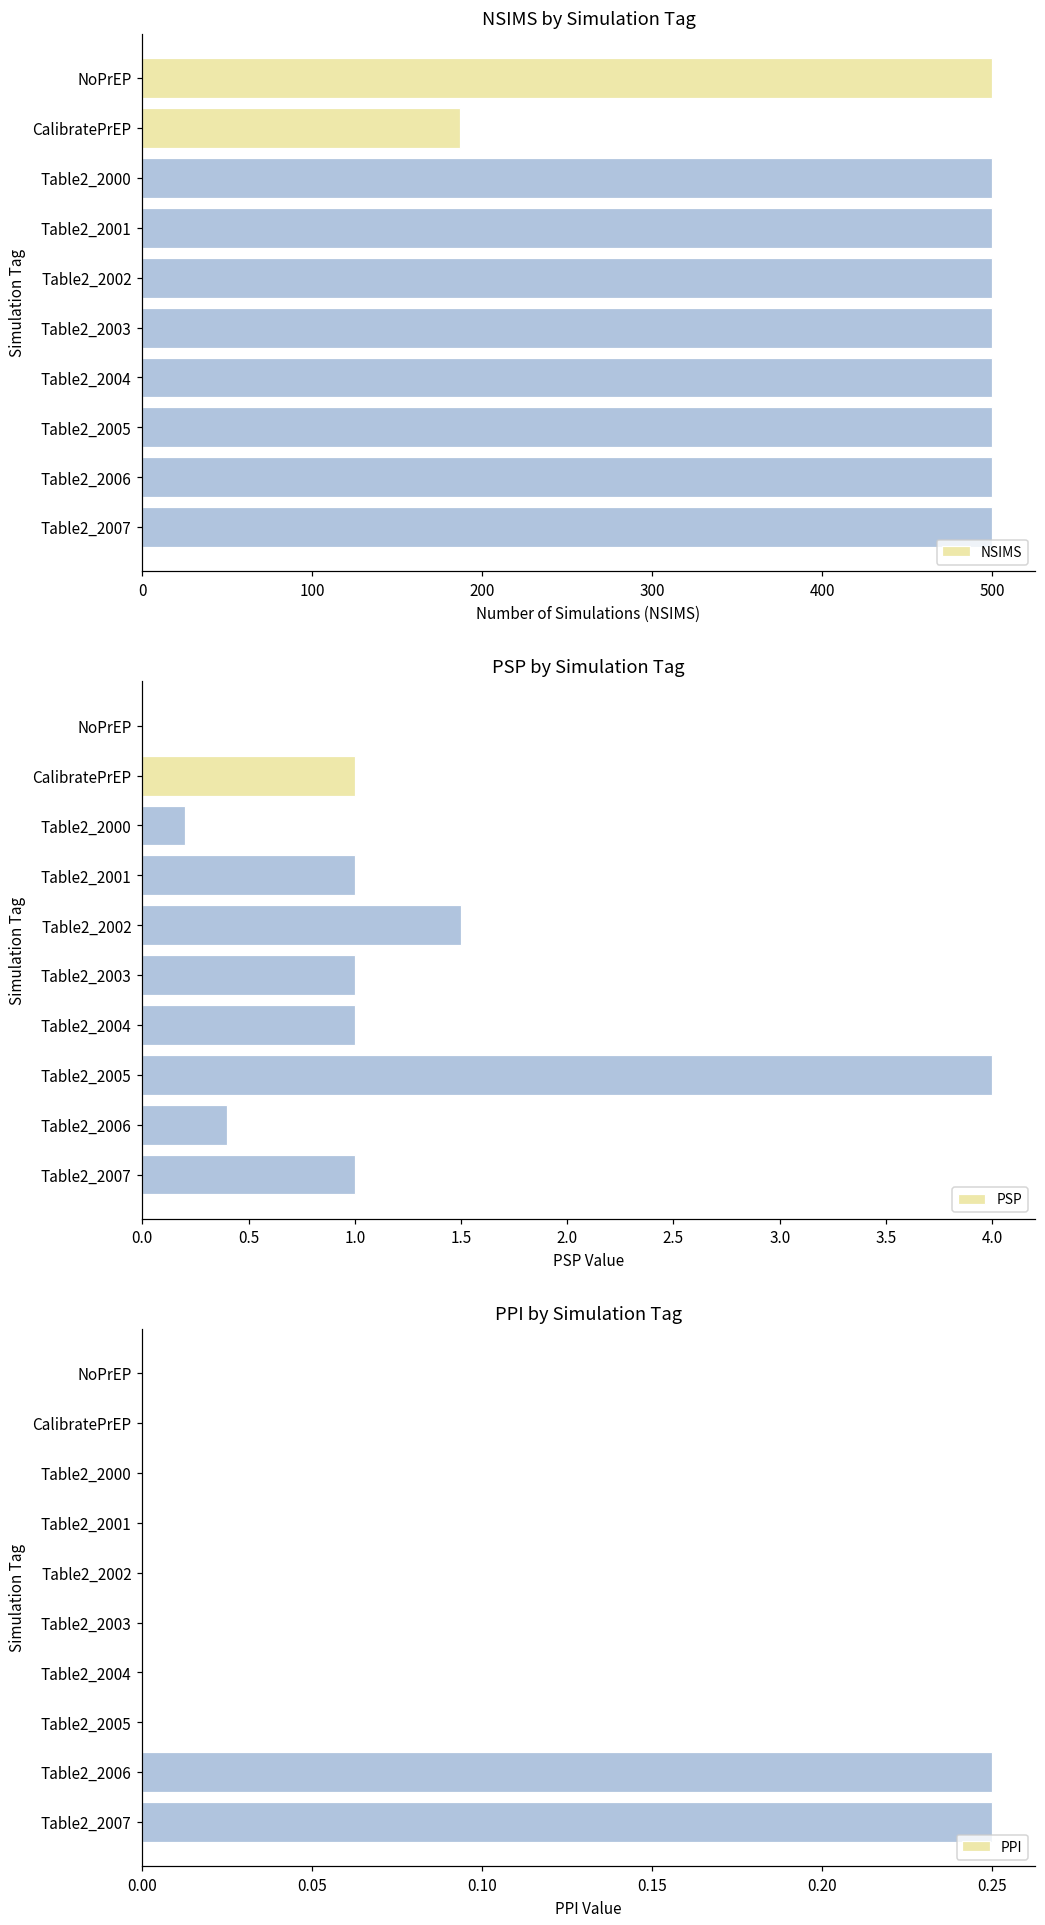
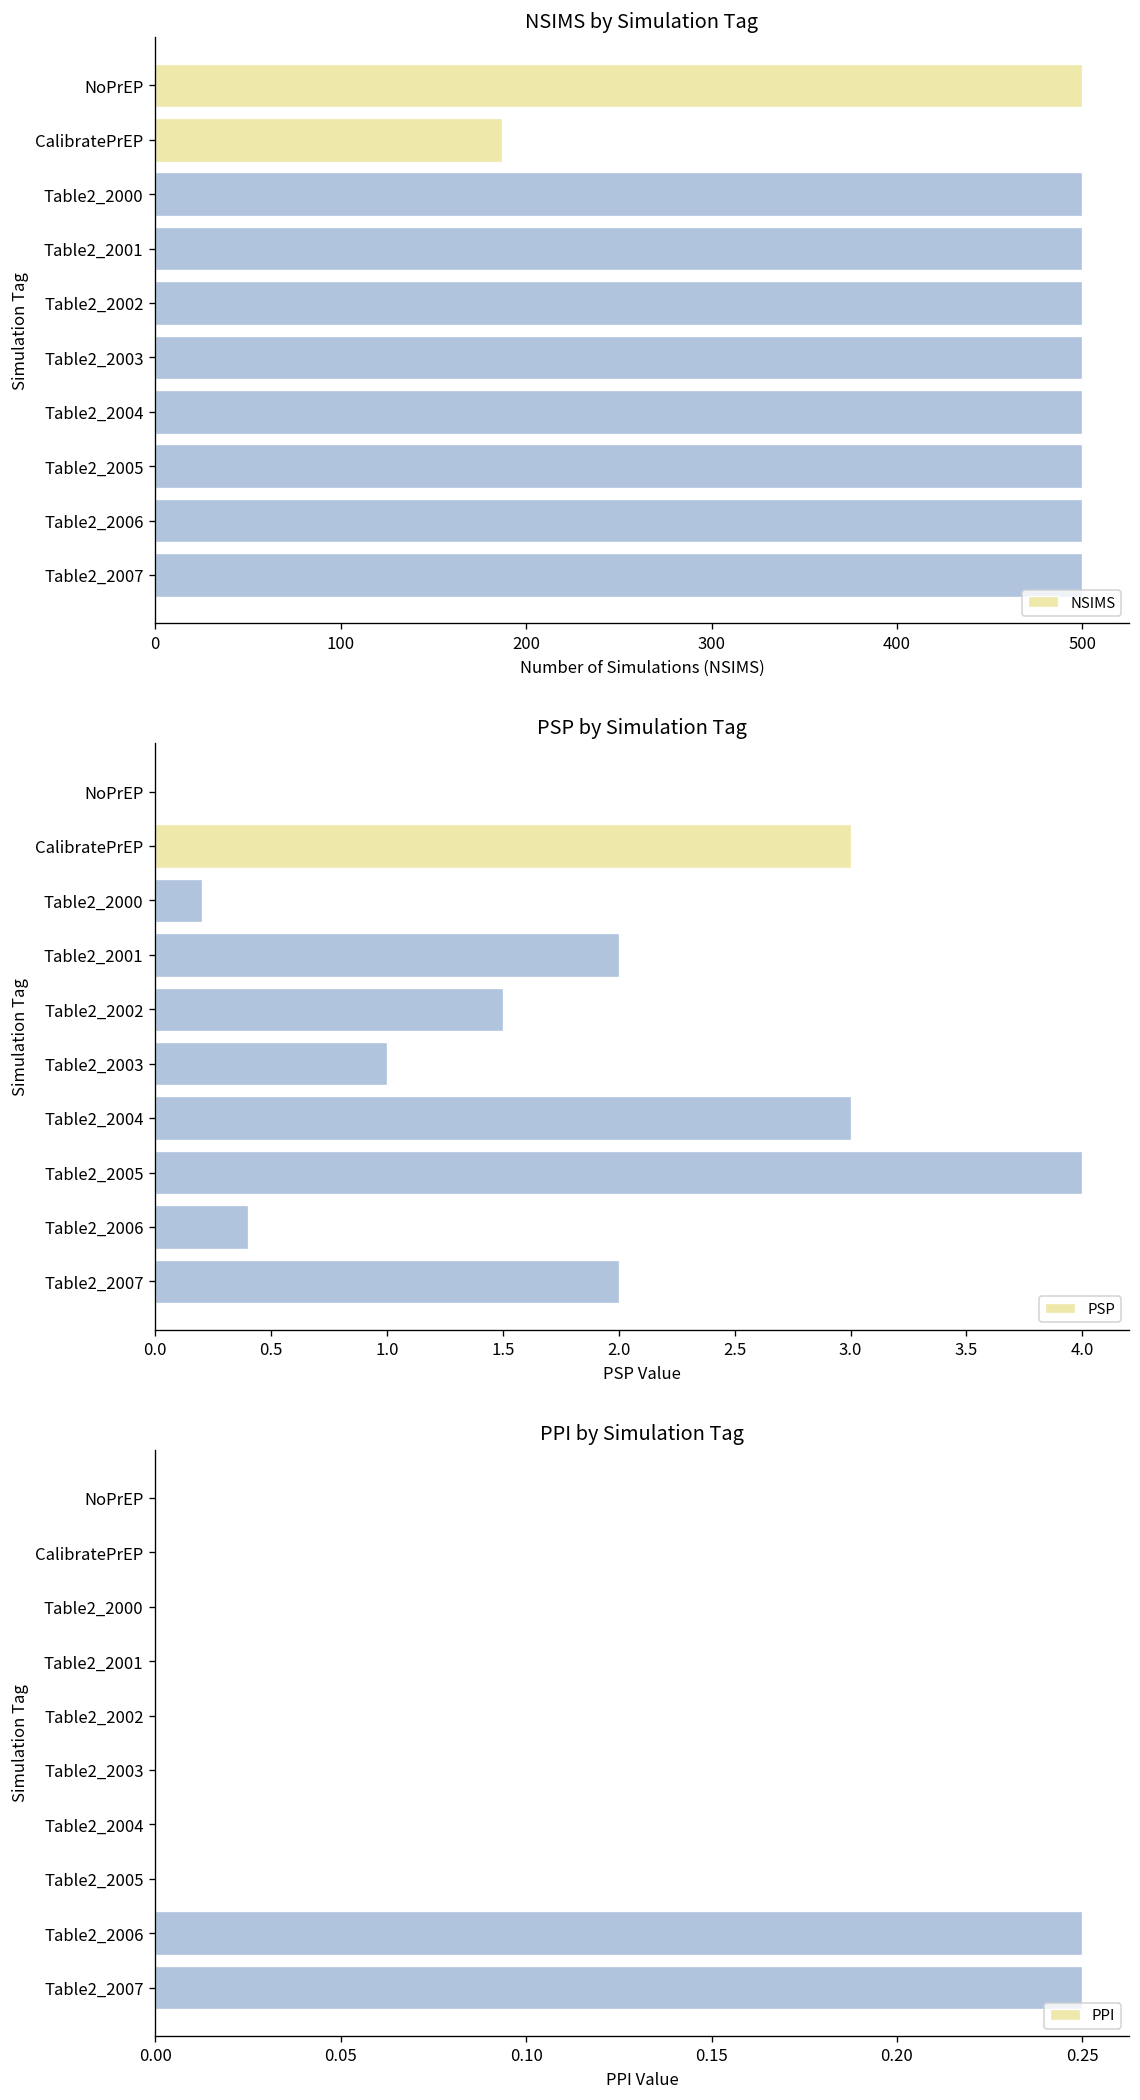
  {
    "NSIMS by Simulation Tag": {
      "NoPrEP": 500,
      "CalibratePrEP": 187,
      "Table2_2000": 500,
      "Table2_2001": 500,
      "Table2_2002": 500,
      "Table2_2003": 500,
      "Table2_2004": 500,
      "Table2_2005": 500,
      "Table2_2006": 500,
      "Table2_2007": 500
    },
    "PSP by Simulation Tag": {
      "NoPrEP": 0,
-     "CalibratePrEP": 1,
+     "CalibratePrEP": 3,
      "Table2_2000": 0.20,
-     "Table2_2001": 1,
+     "Table2_2001": 2,
      "Table2_2002": 1.50,
      "Table2_2003": 1,
-     "Table2_2004": 1,
+     "Table2_2004": 3,
      "Table2_2005": 4,
      "Table2_2006": 0.40,
-     "Table2_2007": 1
+     "Table2_2007": 2
    },
    "PPI by Simulation Tag": {
      "NoPrEP": 0.000,
      "CalibratePrEP": 0.000,
      "Table2_2000": 0.000,
      "Table2_2001": 0.000,
      "Table2_2002": 0.000,
      "Table2_2003": 0.000,
      "Table2_2004": 0.000,
      "Table2_2005": 0.000,
      "Table2_2006": 0.250,
      "Table2_2007": 0.250
    }
  }
